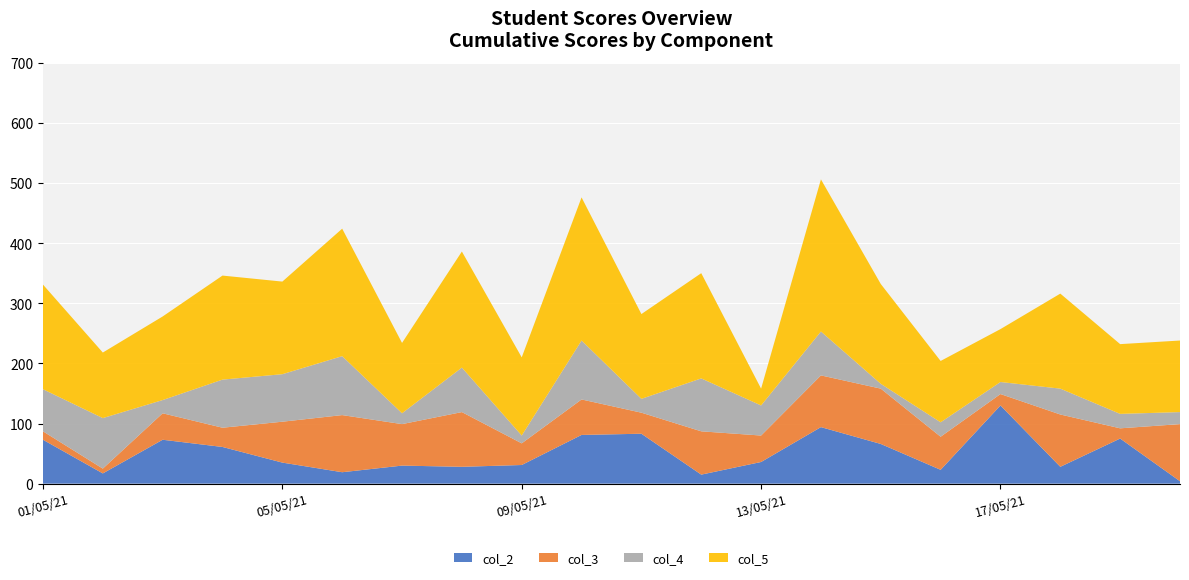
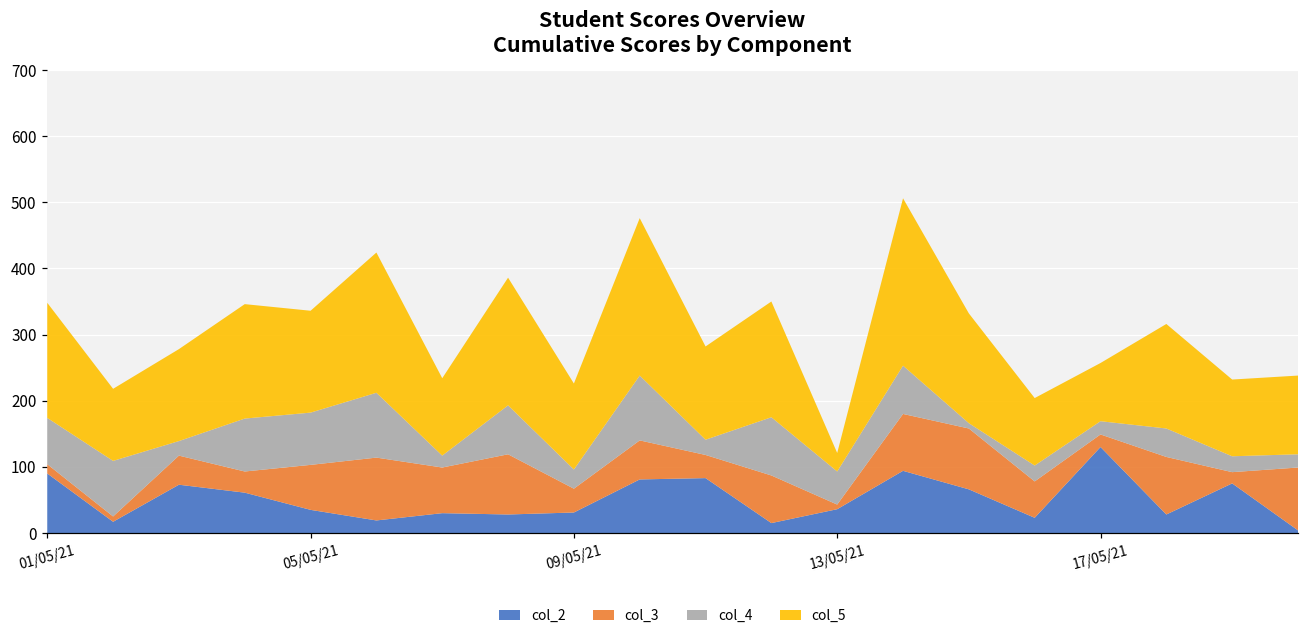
  {
    "col_2": {
-     "01/05/21": 70,
+     "01/05/21": 90,
      "05/05/21": 40,
      "09/05/21": 30,
      "13/05/21": 40,
      "17/05/21": 130
    },
    "col_3": {
      "01/05/21": 10,
      "05/05/21": 70,
      "09/05/21": 40,
-     "13/05/21": 40,
+     "13/05/21": 10,
      "17/05/21": 20
    },
    "col_4": {
      "01/05/21": 70,
      "05/05/21": 80,
-     "09/05/21": 10,
+     "09/05/21": 30,
      "13/05/21": 50,
      "17/05/21": 20
    },
    "col_5": {
      "01/05/21": 170,
      "05/05/21": 150,
      "09/05/21": 130,
      "13/05/21": 30,
      "17/05/21": 90
    }
  }
